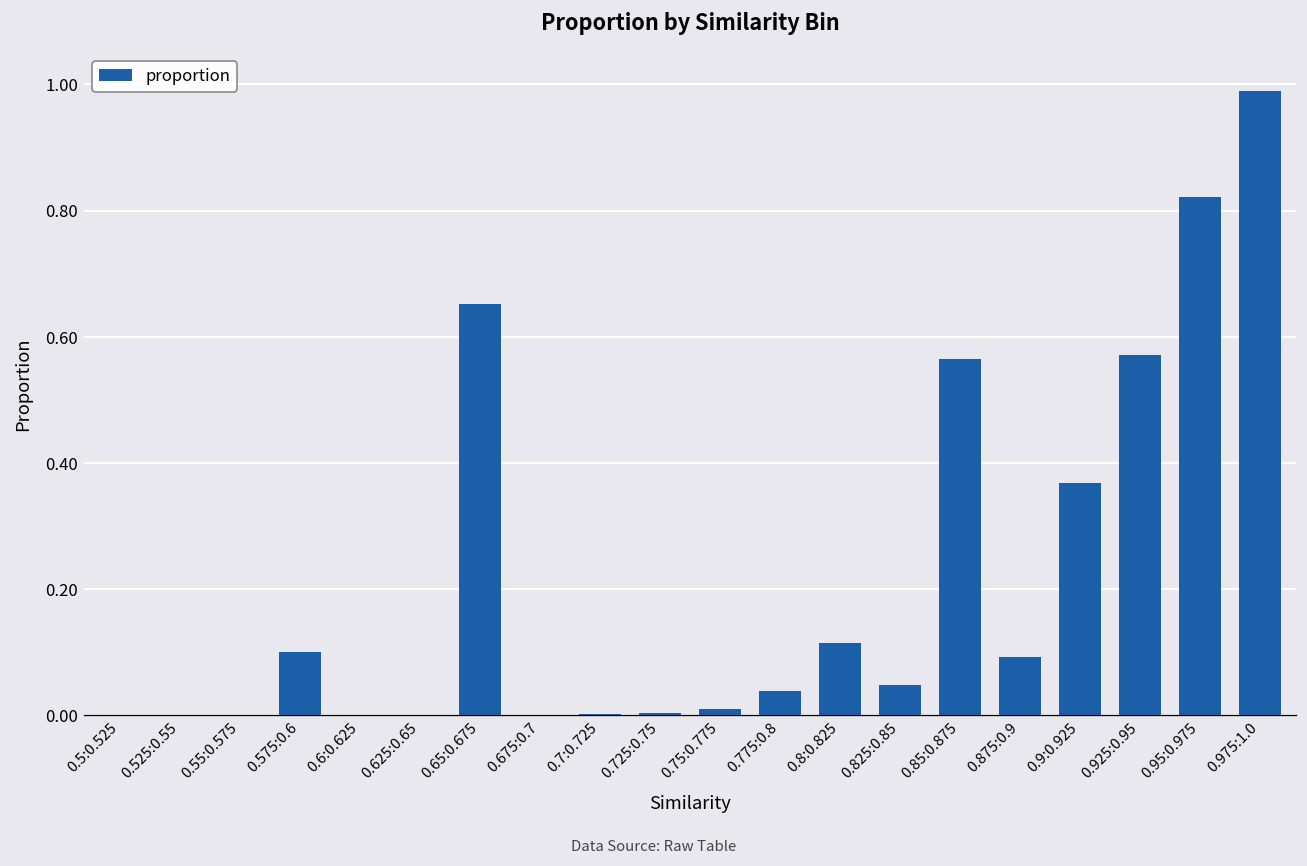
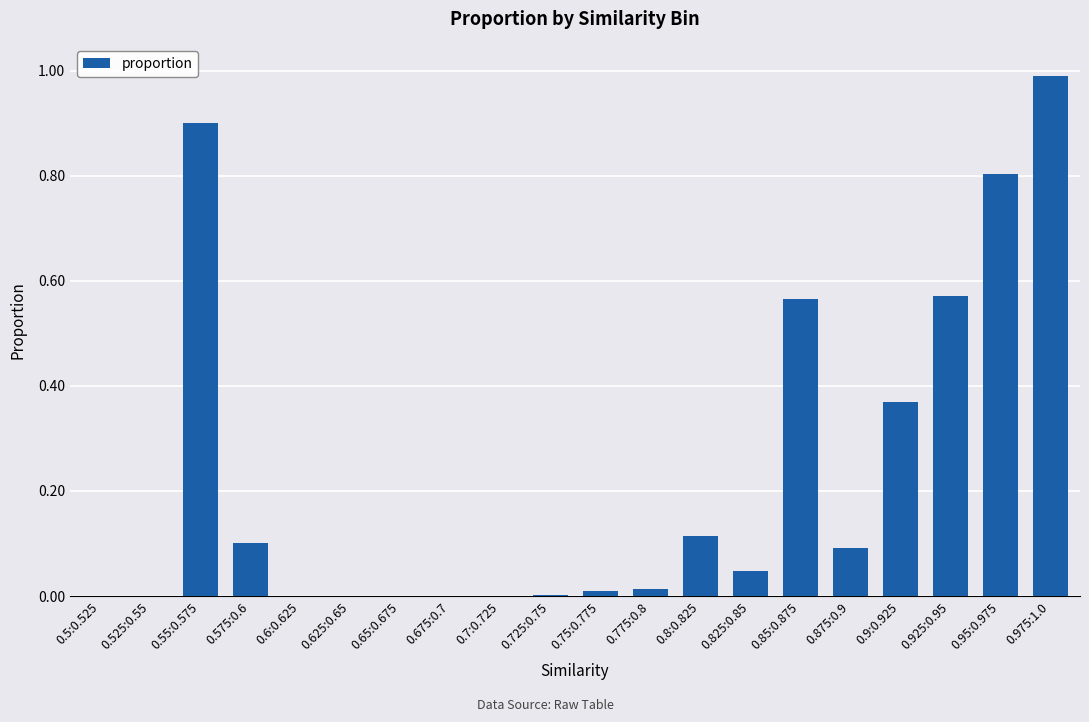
  {
    "0.5:0.525": 0.00,
    "0.525:0.55": 0.00,
-   "0.55:0.575": 0.0,
+   "0.55:0.575": 0.9,
    "0.575:0.6": 0.10,
    "0.6:0.625": 0.00,
    "0.625:0.65": 0.00,
-   "0.65:0.675": 0.65,
+   "0.65:0.675": 0.00,
    "0.75:0.775": 0.01,
-   "0.775:0.8": 0.04,
+   "0.775:0.8": 0.01,
    "0.8:0.825": 0.11,
    "0.825:0.85": 0.05,
    "0.85:0.875": 0.56,
    "0.875:0.9": 0.09,
    "0.9:0.925": 0.37,
    "0.925:0.95": 0.57,
-   "0.95:0.975": 0.82,
+   "0.95:0.975": 0.80,
    "0.975:1.0": 0.99
  }
